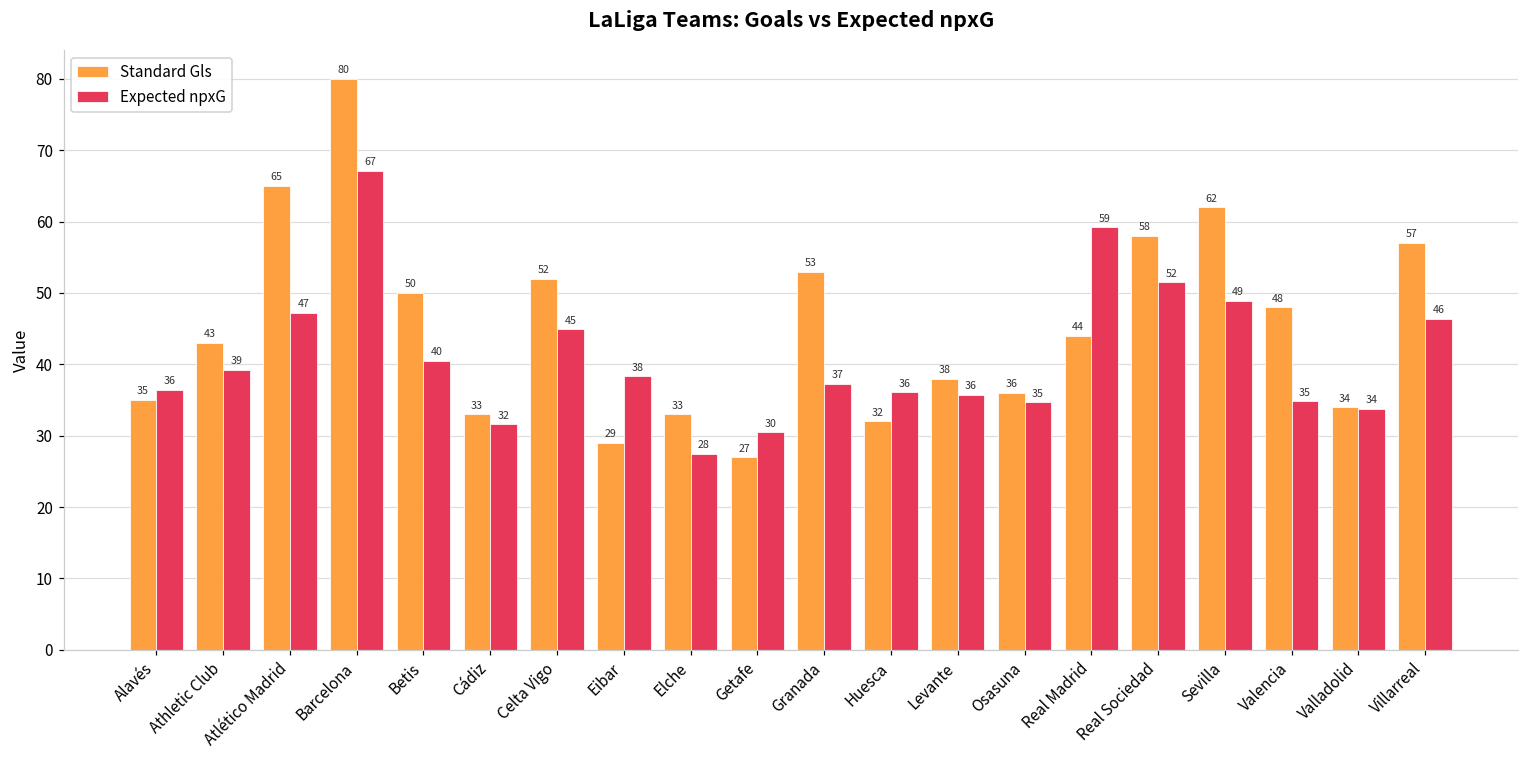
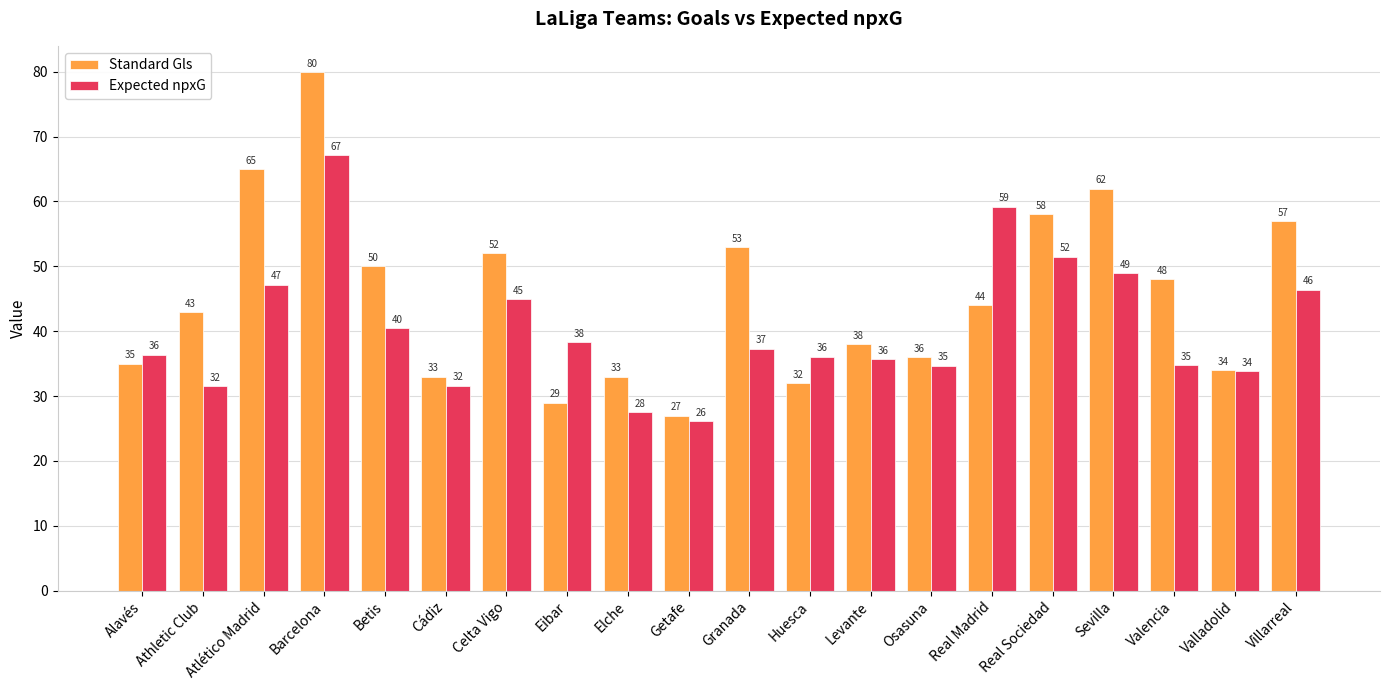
  {
    "Standard Gls": {
      "Alavés": 35,
      "Athletic Club": 43,
      "Atlético Madrid": 65,
      "Barcelona": 80,
      "Betis": 50,
      "Cádiz": 33,
      "Celta Vigo": 52,
      "Eibar": 29,
      "Elche": 33,
      "Getafe": 27,
      "Granada": 53,
      "Huesca": 32,
      "Levante": 38,
      "Osasuna": 36,
      "Real Madrid": 44,
      "Real Sociedad": 58,
      "Sevilla": 62,
      "Valencia": 48,
      "Valladolid": 34,
      "Villarreal": 57
    },
    "Expected npxG": {
      "Alavés": 36,
-     "Athletic Club": 39,
+     "Athletic Club": 32,
      "Atlético Madrid": 47,
      "Barcelona": 67,
      "Betis": 40,
      "Cádiz": 32,
      "Celta Vigo": 45,
      "Eibar": 38,
      "Elche": 28,
-     "Getafe": 30,
+     "Getafe": 26,
      "Granada": 37,
      "Huesca": 36,
      "Levante": 36,
      "Osasuna": 35,
      "Real Madrid": 59,
      "Real Sociedad": 52,
      "Sevilla": 49,
      "Valencia": 35,
      "Valladolid": 34,
      "Villarreal": 46
    }
  }
